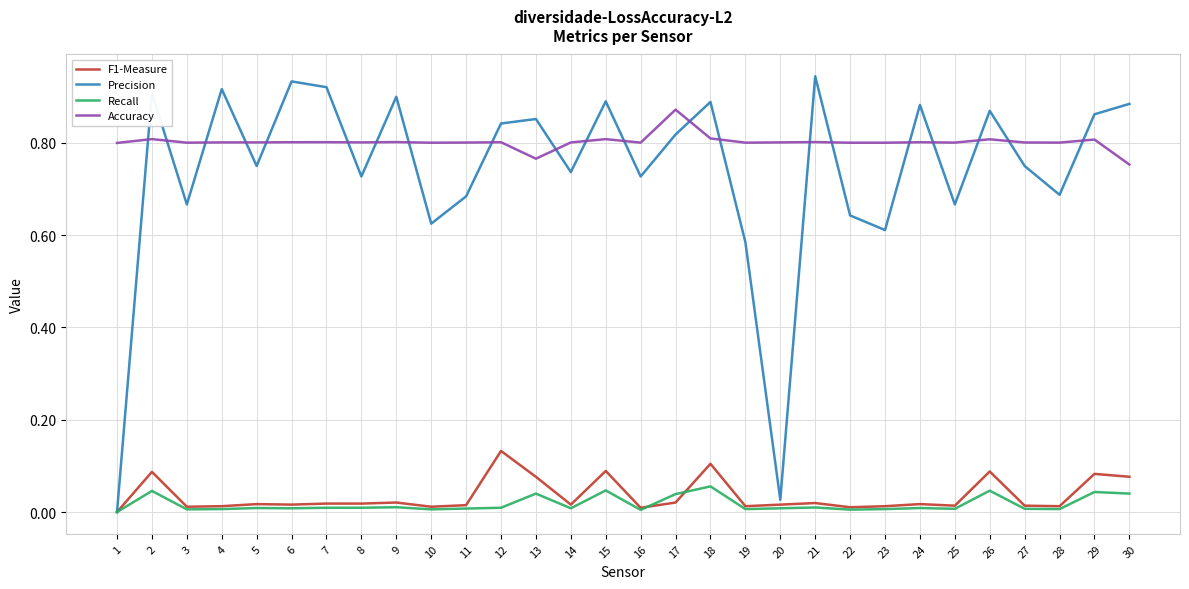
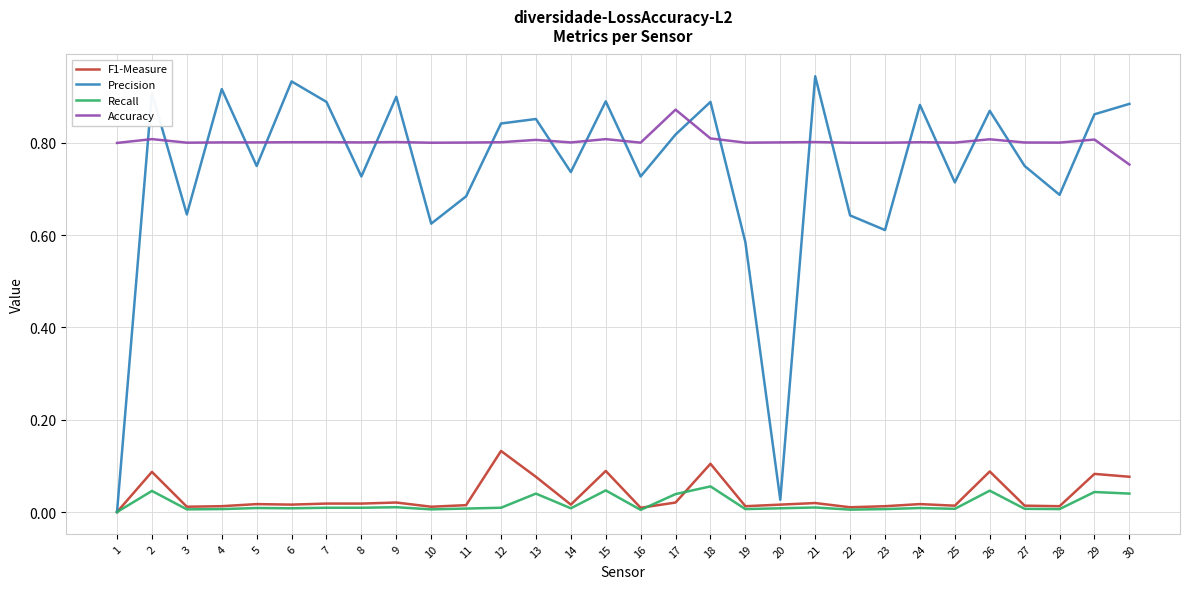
  {
    "F1-Measure": {
      "2": 0.09,
      "3": 0.01,
      "4": 0.01,
      "5": 0.02,
      "6": 0.02,
      "7": 0.02,
      "8": 0.02,
      "9": 0.02,
      "10": 0.01,
      "11": 0.01,
      "12": 0.13,
      "13": 0.08,
      "14": 0.02,
      "15": 0.09,
      "17": 0.02,
      "18": 0.10,
      "19": 0.01,
      "20": 0.02,
      "21": 0.02,
      "23": 0.01,
      "24": 0.02,
      "25": 0.01,
      "26": 0.09,
      "27": 0.01,
      "28": 0.01,
      "29": 0.08,
      "30": 0.08
    },
    "Precision": {
-     "3": 0.67,
+     "3": 0.65,
      "4": 0.92,
      "5": 0.75,
      "6": 0.93,
-     "7": 0.92,
+     "7": 0.89,
      "8": 0.73,
      "9": 0.90,
      "10": 0.63,
      "11": 0.68,
      "12": 0.84,
      "13": 0.85,
      "14": 0.74,
      "15": 0.89,
      "16": 0.73,
      "17": 0.82,
      "18": 0.89,
      "19": 0.58,
      "20": 0.03,
      "21": 0.94,
      "22": 0.64,
      "23": 0.61,
      "24": 0.88,
-     "25": 0.67,
+     "25": 0.71,
      "26": 0.87,
      "27": 0.75,
      "28": 0.69,
      "29": 0.86,
      "30": 0.88
    },
    "Recall": {
      "2": 0.05,
      "3": 0.01,
      "4": 0.01,
      "5": 0.01,
      "6": 0.01,
      "7": 0.01,
      "8": 0.01,
      "9": 0.01,
      "10": 0.01,
      "11": 0.01,
      "12": 0.01,
      "13": 0.04,
      "14": 0.01,
      "15": 0.05,
      "17": 0.04,
      "18": 0.06,
      "19": 0.01,
      "20": 0.01,
      "21": 0.01,
      "23": 0.01,
      "24": 0.01,
      "25": 0.01,
      "26": 0.05,
      "27": 0.01,
      "28": 0.01,
      "29": 0.04,
      "30": 0.04
    },
    "Accuracy": {
      "1": 0.80,
      "2": 0.81,
      "3": 0.80,
      "4": 0.80,
      "5": 0.80,
      "6": 0.80,
      "7": 0.80,
      "8": 0.80,
      "9": 0.80,
      "10": 0.80,
      "11": 0.80,
      "12": 0.80,
-     "13": 0.77,
+     "13": 0.81,
      "14": 0.80,
      "15": 0.81,
      "16": 0.80,
      "17": 0.87,
      "18": 0.81,
      "19": 0.80,
      "20": 0.80,
      "21": 0.80,
      "22": 0.80,
      "23": 0.80,
      "24": 0.80,
      "25": 0.80,
      "26": 0.81,
      "27": 0.80,
      "28": 0.80,
      "29": 0.81,
      "30": 0.75
    }
  }
